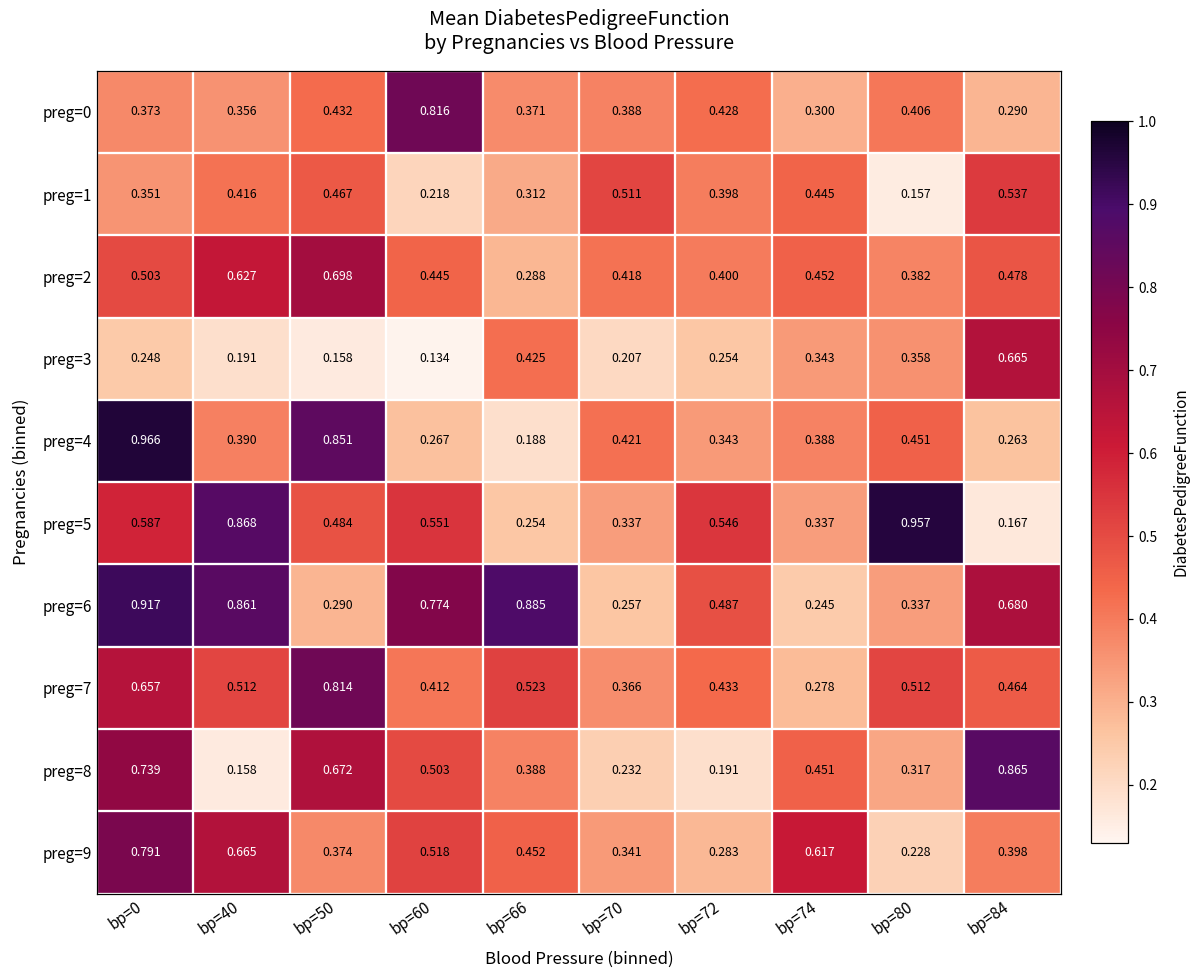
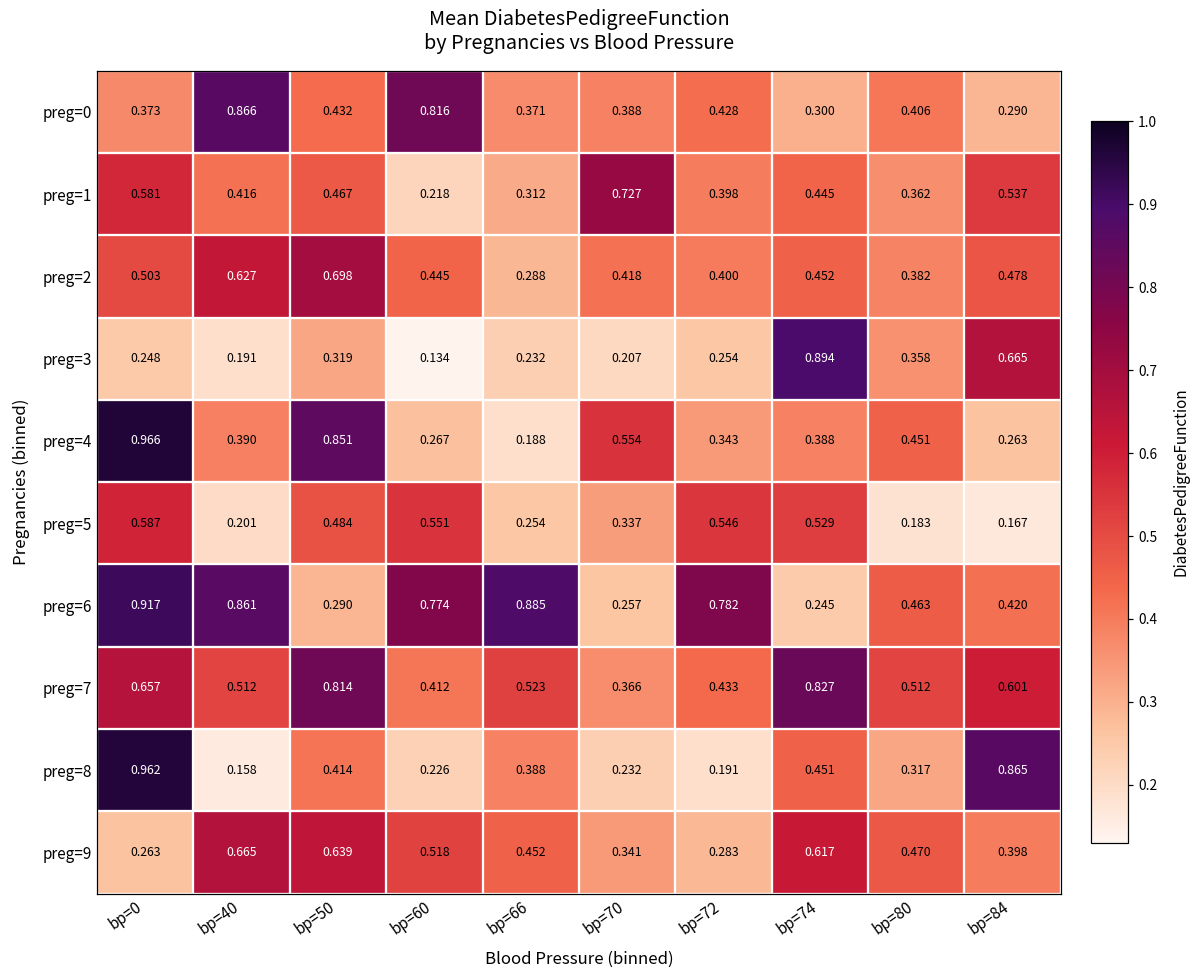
  {
    "preg=0": {
      "bp=0": 0.373,
-     "bp=40": 0.356,
+     "bp=40": 0.866,
      "bp=50": 0.432,
      "bp=60": 0.816,
      "bp=66": 0.371,
      "bp=70": 0.388,
      "bp=72": 0.428,
      "bp=74": 0.300,
      "bp=80": 0.406,
      "bp=84": 0.290
    },
    "preg=1": {
-     "bp=0": 0.351,
+     "bp=0": 0.581,
      "bp=40": 0.416,
      "bp=50": 0.467,
      "bp=60": 0.218,
      "bp=66": 0.312,
-     "bp=70": 0.511,
+     "bp=70": 0.727,
      "bp=72": 0.398,
      "bp=74": 0.445,
-     "bp=80": 0.157,
+     "bp=80": 0.362,
      "bp=84": 0.537
    },
    "preg=2": {
      "bp=0": 0.503,
      "bp=40": 0.627,
      "bp=50": 0.698,
      "bp=60": 0.445,
      "bp=66": 0.288,
      "bp=70": 0.418,
      "bp=72": 0.400,
      "bp=74": 0.452,
      "bp=80": 0.382,
      "bp=84": 0.478
    },
    "preg=3": {
      "bp=0": 0.248,
      "bp=40": 0.191,
-     "bp=50": 0.158,
+     "bp=50": 0.319,
      "bp=60": 0.134,
-     "bp=66": 0.425,
+     "bp=66": 0.232,
      "bp=70": 0.207,
      "bp=72": 0.254,
-     "bp=74": 0.343,
+     "bp=74": 0.894,
      "bp=80": 0.358,
      "bp=84": 0.665
    },
    "preg=4": {
      "bp=0": 0.966,
      "bp=40": 0.390,
      "bp=50": 0.851,
      "bp=60": 0.267,
      "bp=66": 0.188,
-     "bp=70": 0.421,
+     "bp=70": 0.554,
      "bp=72": 0.343,
      "bp=74": 0.388,
      "bp=80": 0.451,
      "bp=84": 0.263
    },
    "preg=5": {
      "bp=0": 0.587,
-     "bp=40": 0.868,
+     "bp=40": 0.201,
      "bp=50": 0.484,
      "bp=60": 0.551,
      "bp=66": 0.254,
      "bp=70": 0.337,
      "bp=72": 0.546,
-     "bp=74": 0.337,
-     "bp=80": 0.957,
+     "bp=74": 0.529,
+     "bp=80": 0.183,
      "bp=84": 0.167
    },
    "preg=6": {
      "bp=0": 0.917,
      "bp=40": 0.861,
      "bp=50": 0.290,
      "bp=60": 0.774,
      "bp=66": 0.885,
      "bp=70": 0.257,
-     "bp=72": 0.487,
+     "bp=72": 0.782,
      "bp=74": 0.245,
-     "bp=80": 0.337,
-     "bp=84": 0.680
+     "bp=80": 0.463,
+     "bp=84": 0.420
    },
    "preg=7": {
      "bp=0": 0.657,
      "bp=40": 0.512,
      "bp=50": 0.814,
      "bp=60": 0.412,
      "bp=66": 0.523,
      "bp=70": 0.366,
      "bp=72": 0.433,
-     "bp=74": 0.278,
+     "bp=74": 0.827,
      "bp=80": 0.512,
-     "bp=84": 0.464
+     "bp=84": 0.601
    },
    "preg=8": {
-     "bp=0": 0.739,
+     "bp=0": 0.962,
      "bp=40": 0.158,
-     "bp=50": 0.672,
-     "bp=60": 0.503,
+     "bp=50": 0.414,
+     "bp=60": 0.226,
      "bp=66": 0.388,
      "bp=70": 0.232,
      "bp=72": 0.191,
      "bp=74": 0.451,
      "bp=80": 0.317,
      "bp=84": 0.865
    },
    "preg=9": {
-     "bp=0": 0.791,
+     "bp=0": 0.263,
      "bp=40": 0.665,
-     "bp=50": 0.374,
+     "bp=50": 0.639,
      "bp=60": 0.518,
      "bp=66": 0.452,
      "bp=70": 0.341,
      "bp=72": 0.283,
      "bp=74": 0.617,
-     "bp=80": 0.228,
+     "bp=80": 0.470,
      "bp=84": 0.398
    }
  }
